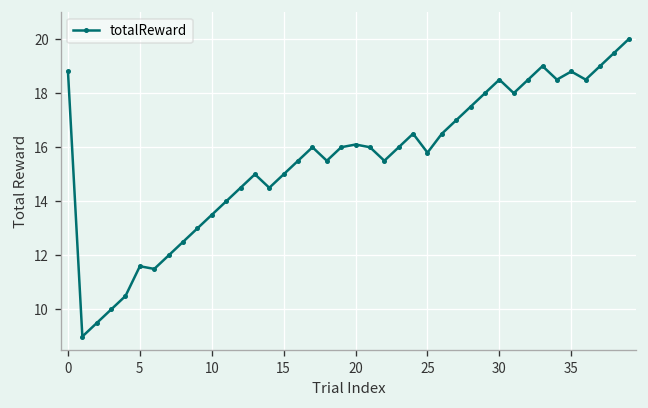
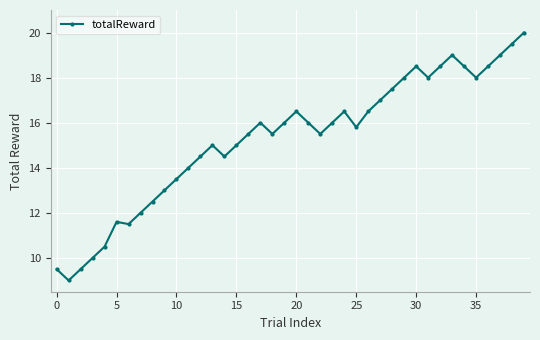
  {
-   "0": 18.8,
+   "0": 9.5,
    "5": 11.6,
    "10": 13.5,
    "15": 15.0,
-   "20": 16.1,
+   "20": 16.5,
    "25": 15.8,
    "30": 18.5,
-   "35": 18.8
+   "35": 18.0
  }
